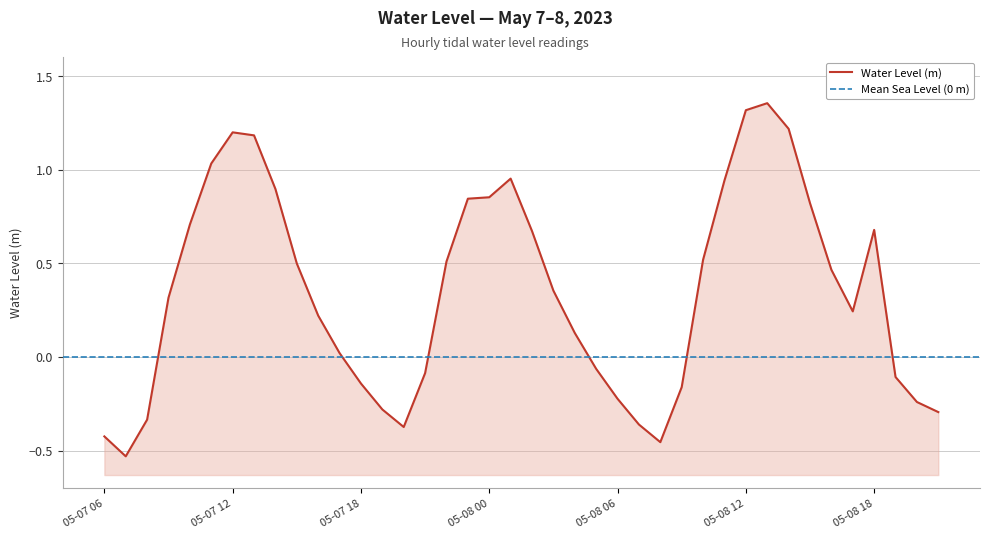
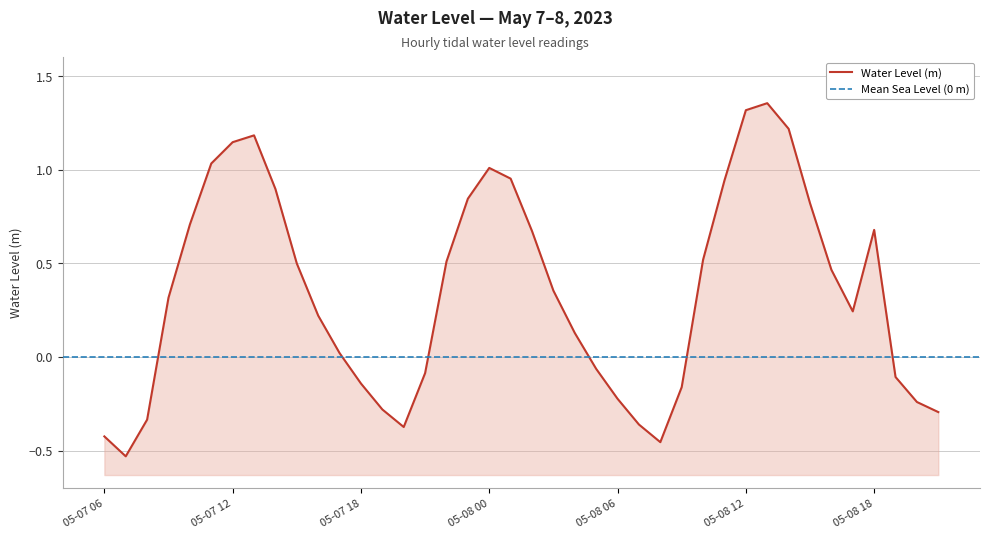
  {
    "05-07 06": -0.42,
-   "05-07 12": 1.20,
+   "05-07 12": 1.15,
    "05-07 18": -0.14,
-   "05-08 00": 0.85,
+   "05-08 00": 1.01,
    "05-08 06": -0.22,
    "05-08 12": 1.32,
    "05-08 18": 0.68
  }
